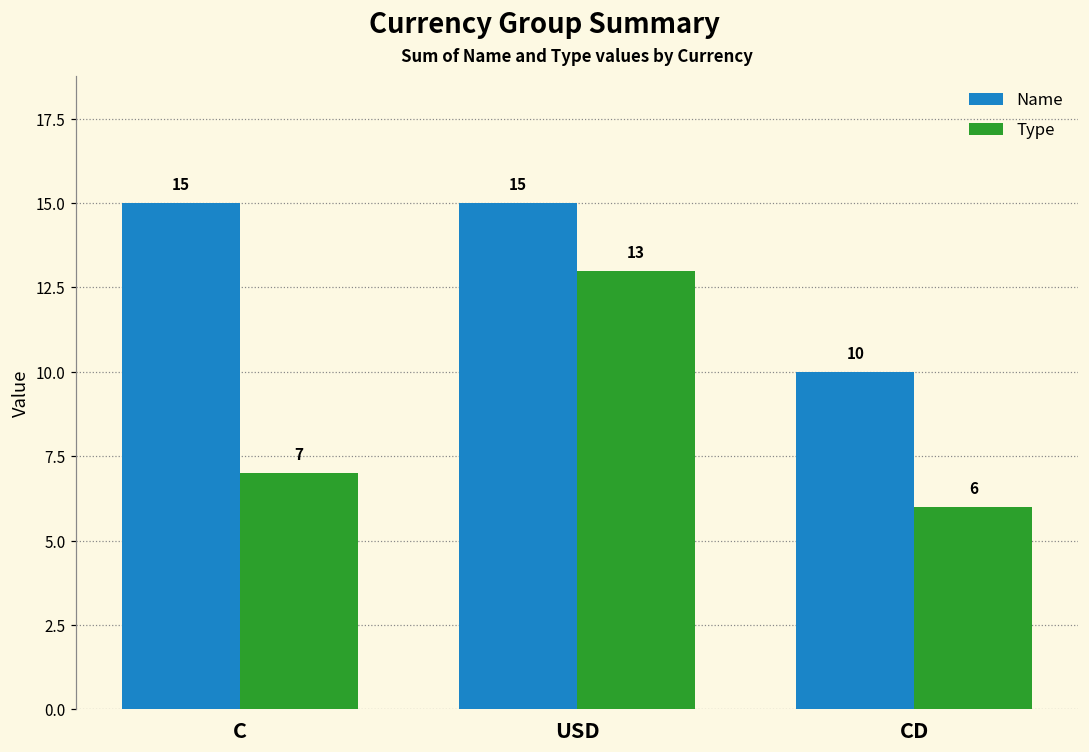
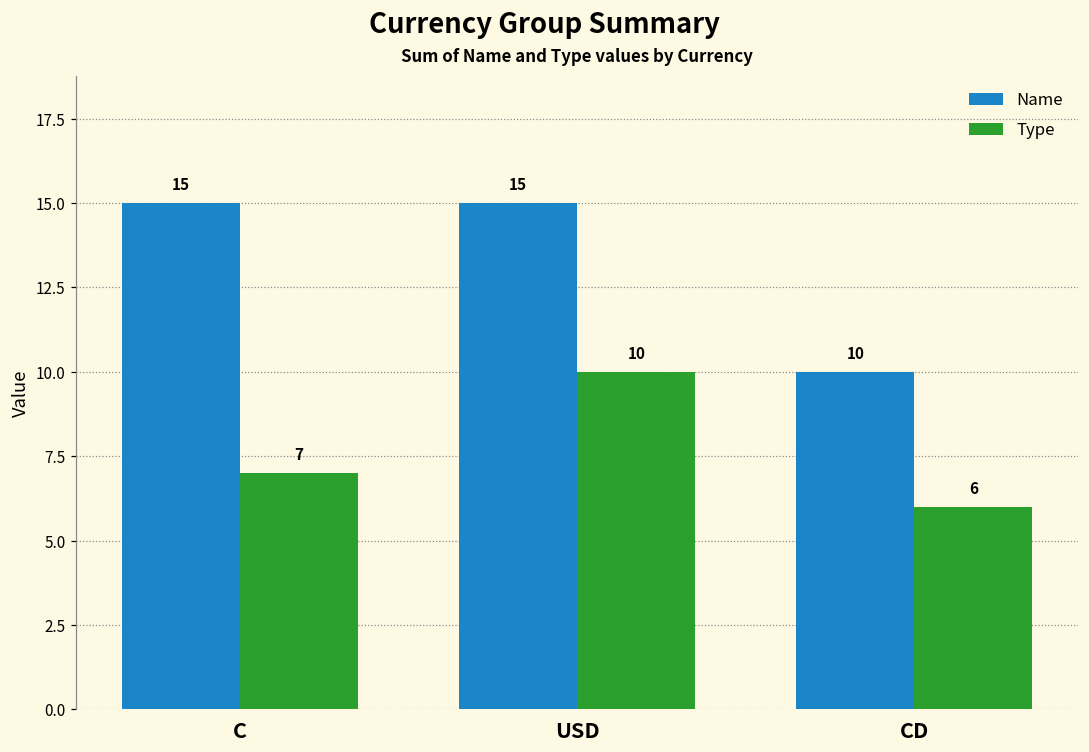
  {
    "Name": {
      "C": 15,
      "USD": 15,
      "CD": 10
    },
    "Type": {
      "C": 7,
-     "USD": 13,
+     "USD": 10,
      "CD": 6
    }
  }
